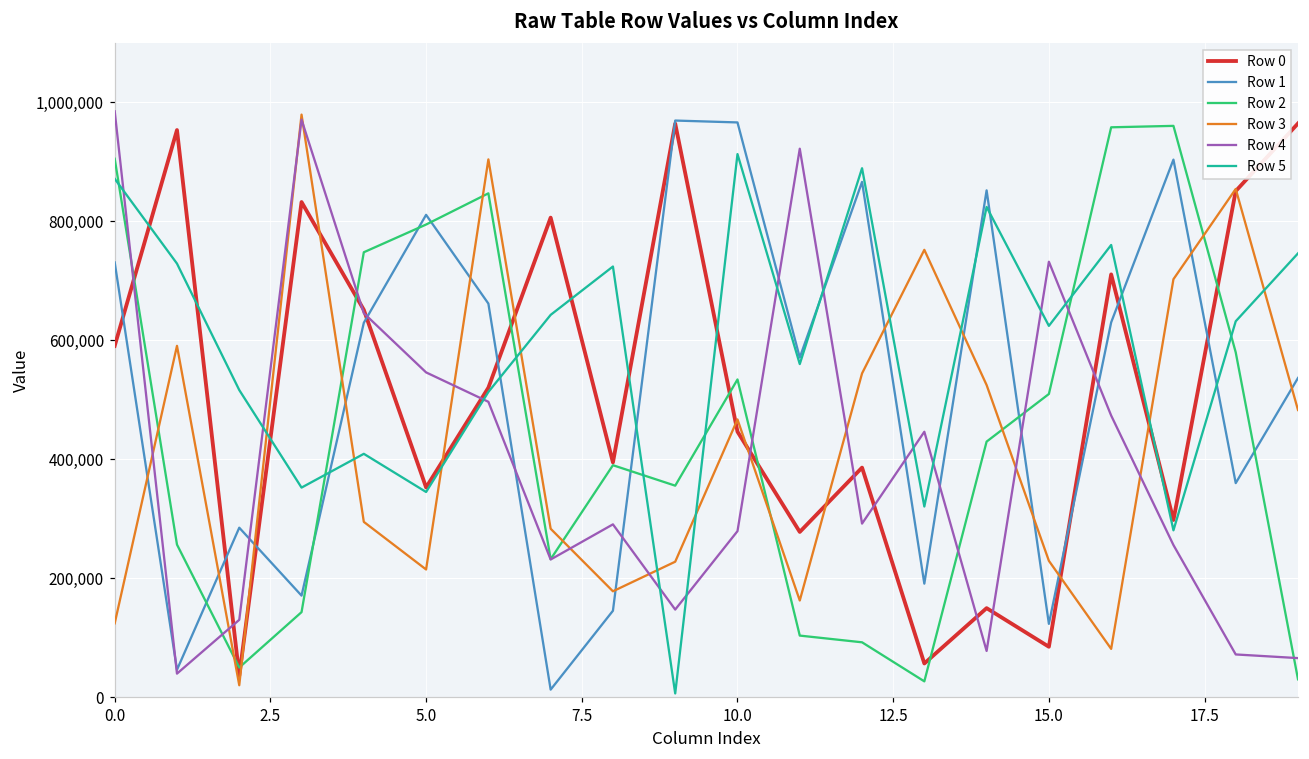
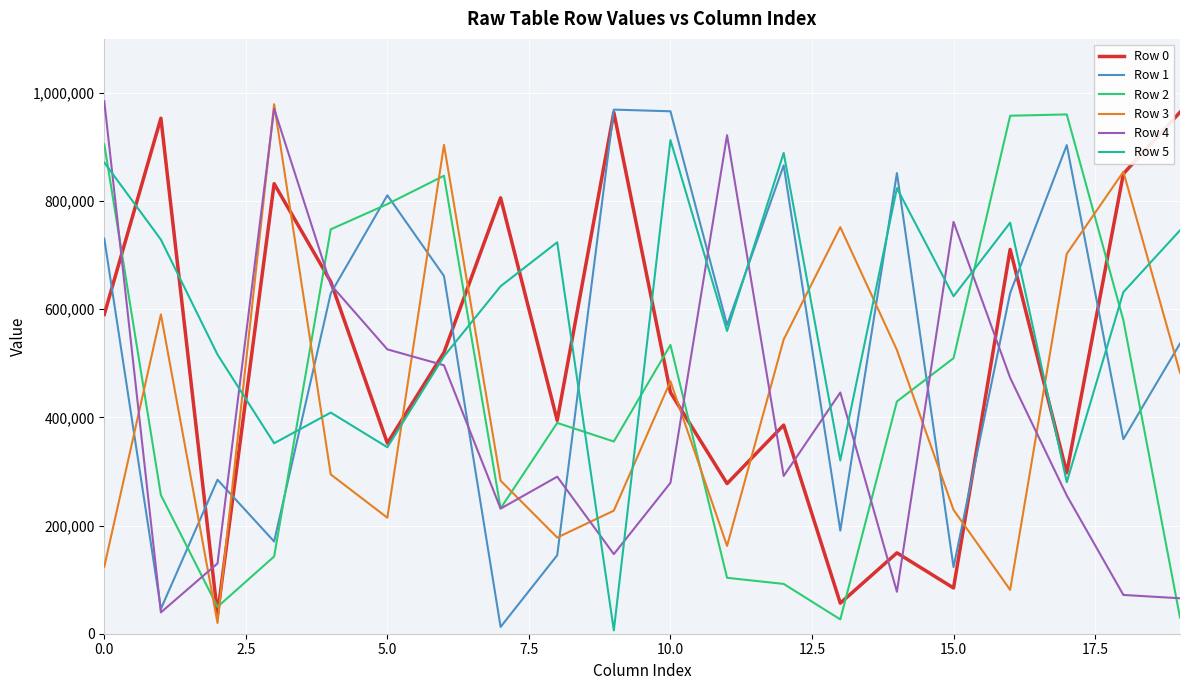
  {
    "Row 0": {
      "0.0": "590,000",
      "5.0": "350,000",
      "10.0": "450,000",
      "15.0": "80,000"
    },
    "Row 1": {
      "0.0": "730,000",
      "5.0": "810,000",
      "10.0": "970,000",
      "15.0": "120,000"
    },
    "Row 3": {
      "0.0": "120,000",
      "5.0": "210,000",
      "10.0": "470,000",
      "15.0": "230,000"
    },
    "Row 4": {
      "0.0": "980,000",
-     "5.0": "550,000",
+     "5.0": "530,000",
      "10.0": "280,000",
-     "15.0": "730,000"
+     "15.0": "760,000"
    }
  }
